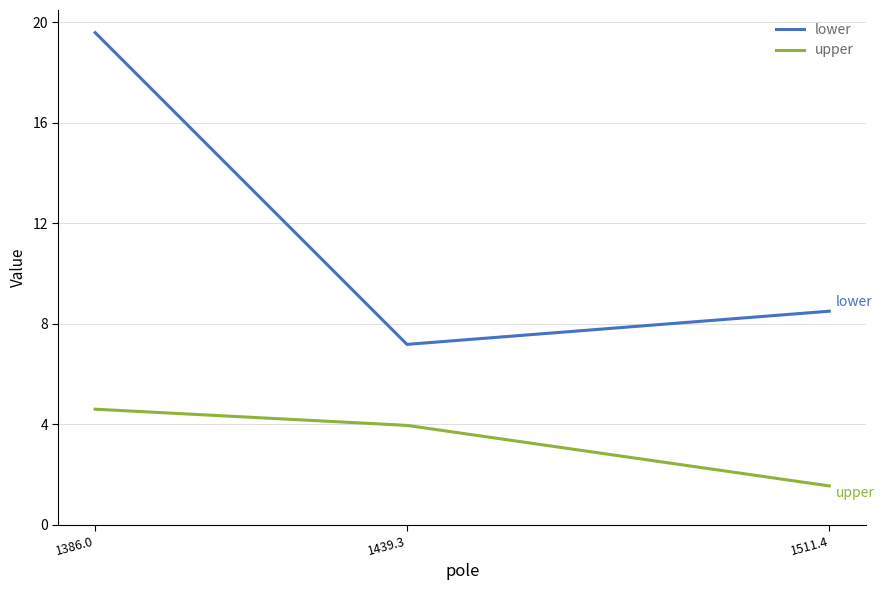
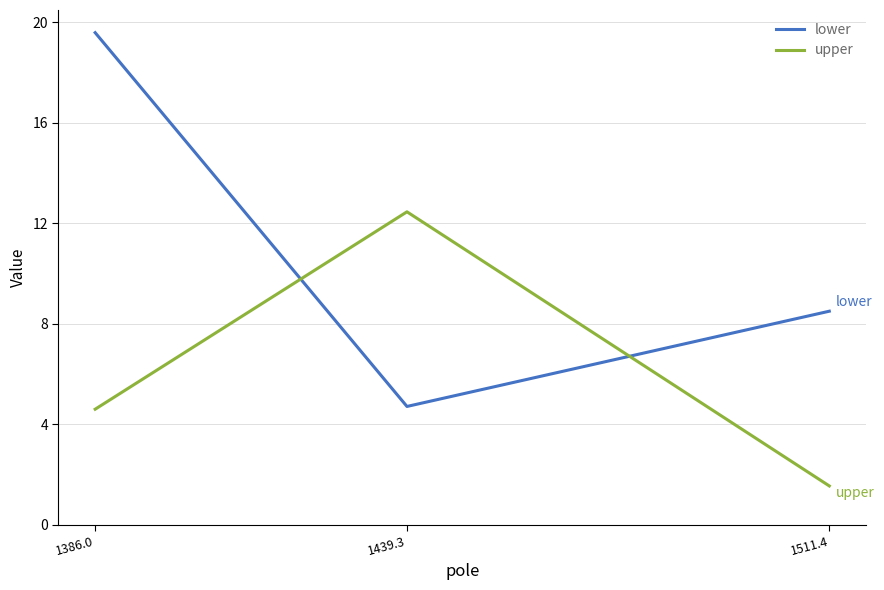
  {
    "lower": {
      "1386.0": 19.6,
-     "1439.3": 7.2,
+     "1439.3": 4.7,
      "1511.4": 8.5
    },
    "upper": {
      "1386.0": 4.6,
-     "1439.3": 3.9,
+     "1439.3": 12.5,
      "1511.4": 1.5
    }
  }
